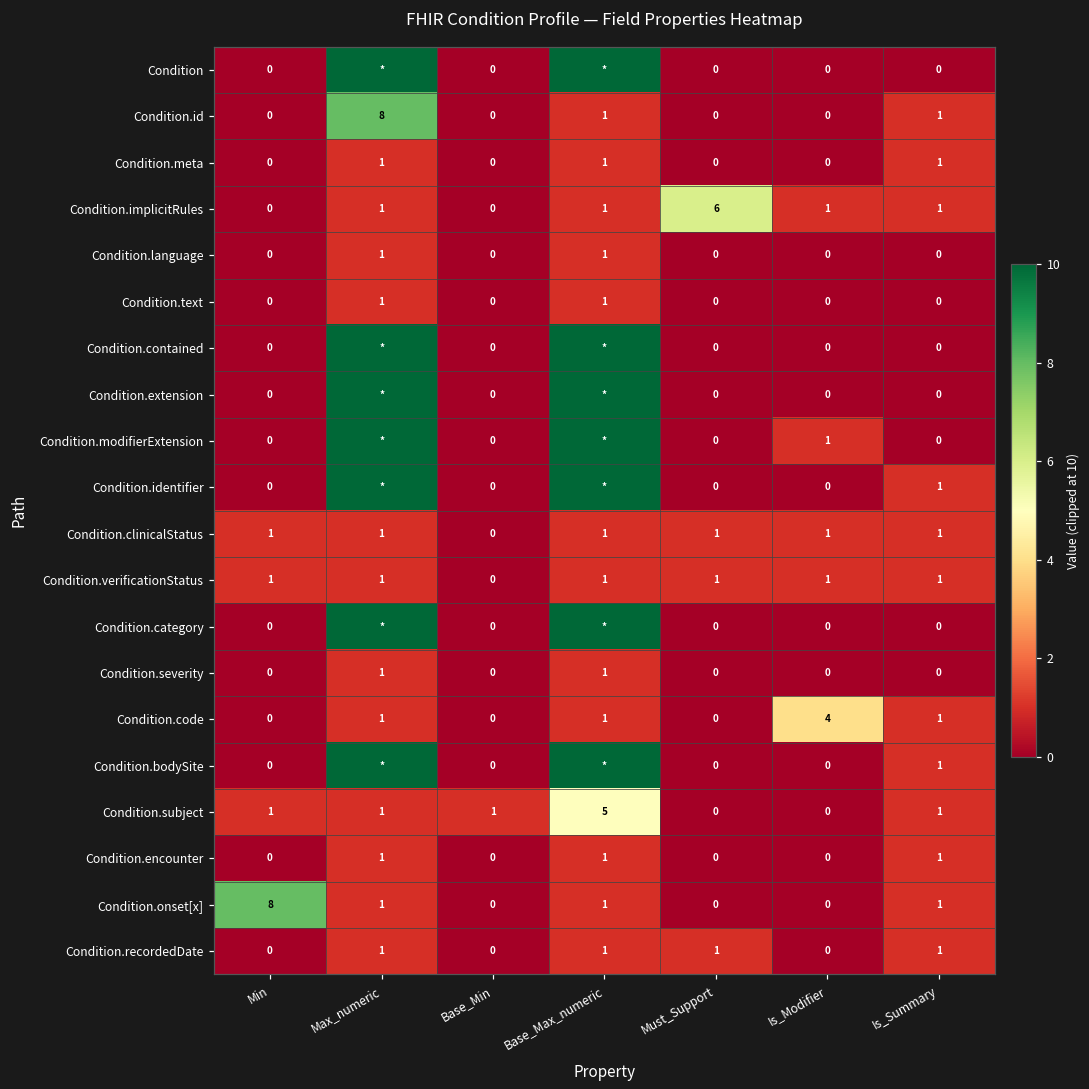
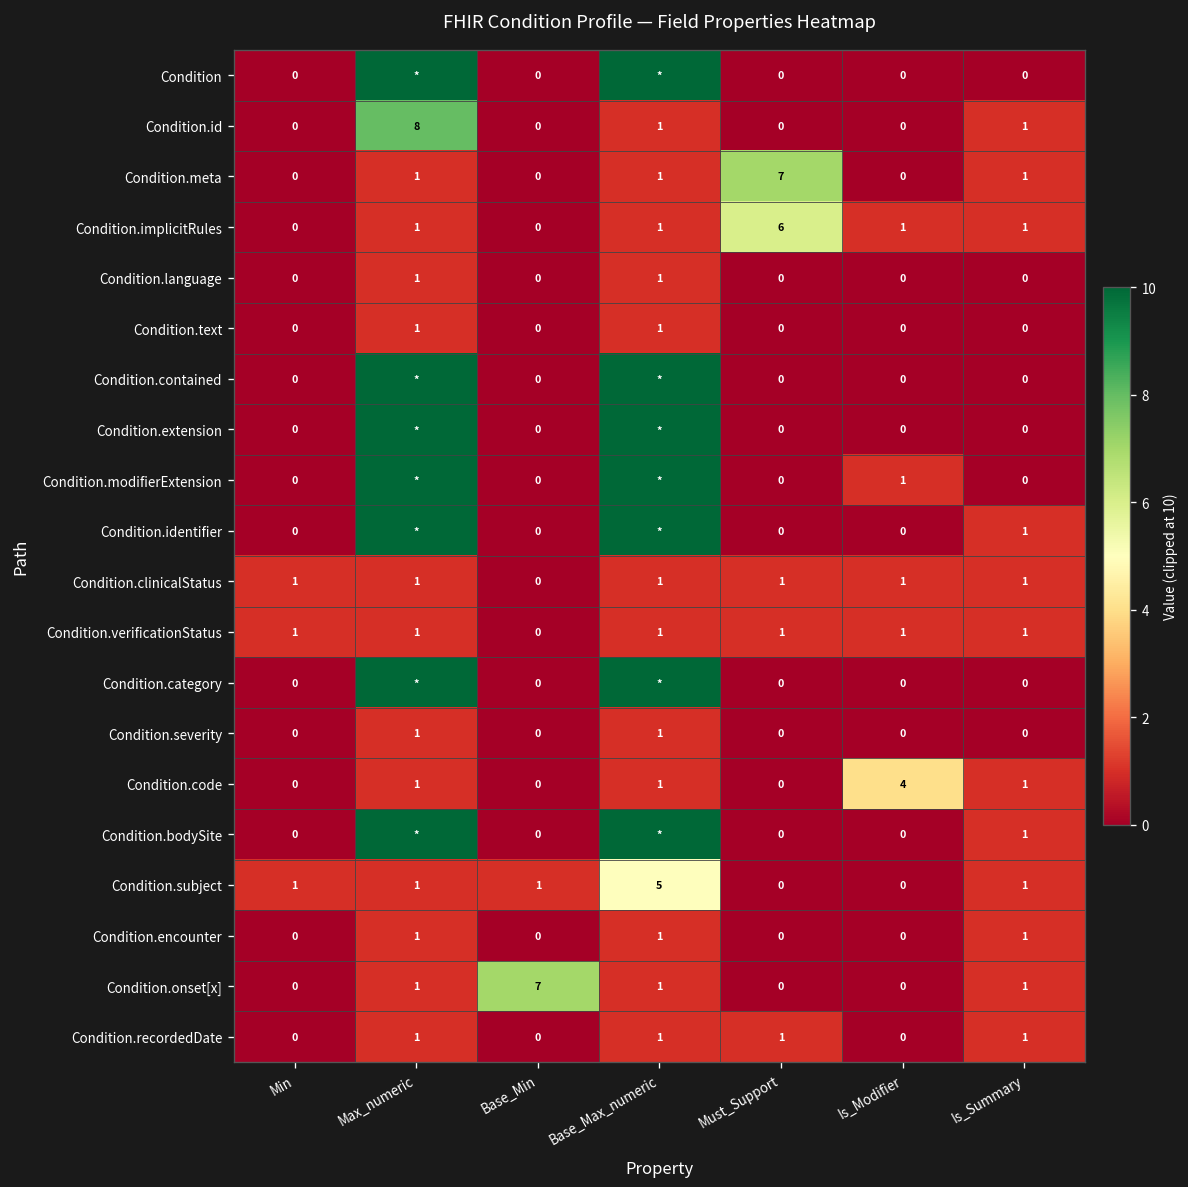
  {
    "Condition": {
      "Min": 0,
      "Base_Min": 0,
      "Must_Support": 0,
      "Is_Modifier": 0,
      "Is_Summary": 0
    },
    "Condition.id": {
      "Min": 0,
      "Max_numeric": 8,
      "Base_Min": 0,
      "Base_Max_numeric": 1,
      "Must_Support": 0,
      "Is_Modifier": 0,
      "Is_Summary": 1
    },
    "Condition.meta": {
      "Min": 0,
      "Max_numeric": 1,
      "Base_Min": 0,
      "Base_Max_numeric": 1,
-     "Must_Support": 0,
+     "Must_Support": 7,
      "Is_Modifier": 0,
      "Is_Summary": 1
    },
    "Condition.implicitRules": {
      "Min": 0,
      "Max_numeric": 1,
      "Base_Min": 0,
      "Base_Max_numeric": 1,
      "Must_Support": 6,
      "Is_Modifier": 1,
      "Is_Summary": 1
    },
    "Condition.language": {
      "Min": 0,
      "Max_numeric": 1,
      "Base_Min": 0,
      "Base_Max_numeric": 1,
      "Must_Support": 0,
      "Is_Modifier": 0,
      "Is_Summary": 0
    },
    "Condition.text": {
      "Min": 0,
      "Max_numeric": 1,
      "Base_Min": 0,
      "Base_Max_numeric": 1,
      "Must_Support": 0,
      "Is_Modifier": 0,
      "Is_Summary": 0
    },
    "Condition.contained": {
      "Min": 0,
      "Base_Min": 0,
      "Must_Support": 0,
      "Is_Modifier": 0,
      "Is_Summary": 0
    },
    "Condition.extension": {
      "Min": 0,
      "Base_Min": 0,
      "Must_Support": 0,
      "Is_Modifier": 0,
      "Is_Summary": 0
    },
    "Condition.modifierExtension": {
      "Min": 0,
      "Base_Min": 0,
      "Must_Support": 0,
      "Is_Modifier": 1,
      "Is_Summary": 0
    },
    "Condition.identifier": {
      "Min": 0,
      "Base_Min": 0,
      "Must_Support": 0,
      "Is_Modifier": 0,
      "Is_Summary": 1
    },
    "Condition.clinicalStatus": {
      "Min": 1,
      "Max_numeric": 1,
      "Base_Min": 0,
      "Base_Max_numeric": 1,
      "Must_Support": 1,
      "Is_Modifier": 1,
      "Is_Summary": 1
    },
    "Condition.verificationStatus": {
      "Min": 1,
      "Max_numeric": 1,
      "Base_Min": 0,
      "Base_Max_numeric": 1,
      "Must_Support": 1,
      "Is_Modifier": 1,
      "Is_Summary": 1
    },
    "Condition.category": {
      "Min": 0,
      "Base_Min": 0,
      "Must_Support": 0,
      "Is_Modifier": 0,
      "Is_Summary": 0
    },
    "Condition.severity": {
      "Min": 0,
      "Max_numeric": 1,
      "Base_Min": 0,
      "Base_Max_numeric": 1,
      "Must_Support": 0,
      "Is_Modifier": 0,
      "Is_Summary": 0
    },
    "Condition.code": {
      "Min": 0,
      "Max_numeric": 1,
      "Base_Min": 0,
      "Base_Max_numeric": 1,
      "Must_Support": 0,
      "Is_Modifier": 4,
      "Is_Summary": 1
    },
    "Condition.bodySite": {
      "Min": 0,
      "Base_Min": 0,
      "Must_Support": 0,
      "Is_Modifier": 0,
      "Is_Summary": 1
    },
    "Condition.subject": {
      "Min": 1,
      "Max_numeric": 1,
      "Base_Min": 1,
      "Base_Max_numeric": 5,
      "Must_Support": 0,
      "Is_Modifier": 0,
      "Is_Summary": 1
    },
    "Condition.encounter": {
      "Min": 0,
      "Max_numeric": 1,
      "Base_Min": 0,
      "Base_Max_numeric": 1,
      "Must_Support": 0,
      "Is_Modifier": 0,
      "Is_Summary": 1
    },
    "Condition.onset[x]": {
-     "Min": 8,
+     "Min": 0,
      "Max_numeric": 1,
-     "Base_Min": 0,
+     "Base_Min": 7,
      "Base_Max_numeric": 1,
      "Must_Support": 0,
      "Is_Modifier": 0,
      "Is_Summary": 1
    },
    "Condition.recordedDate": {
      "Min": 0,
      "Max_numeric": 1,
      "Base_Min": 0,
      "Base_Max_numeric": 1,
      "Must_Support": 1,
      "Is_Modifier": 0,
      "Is_Summary": 1
    }
  }
